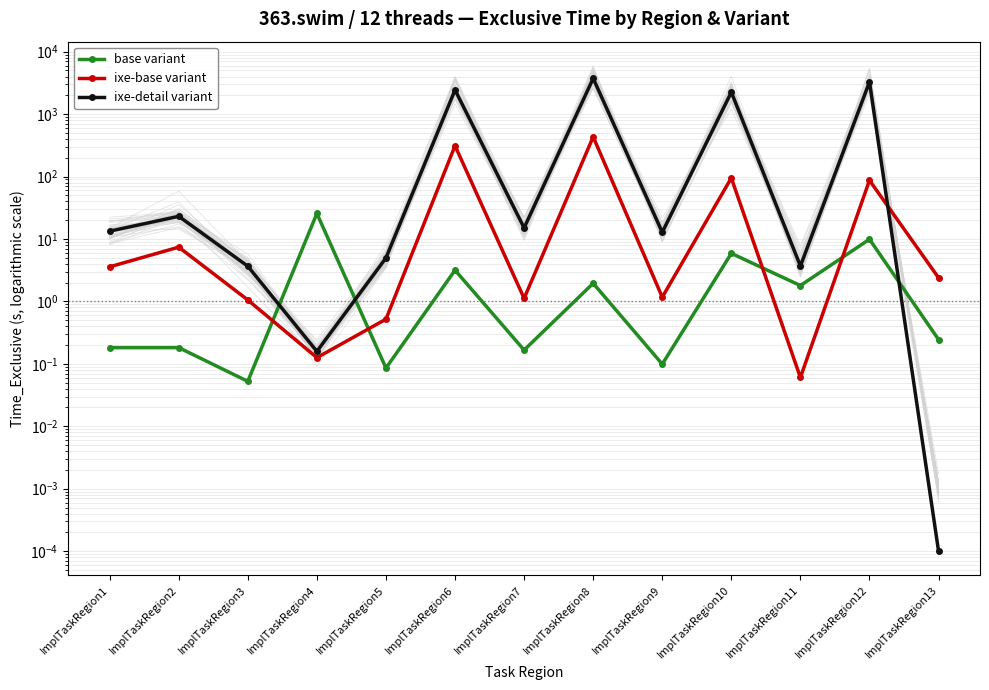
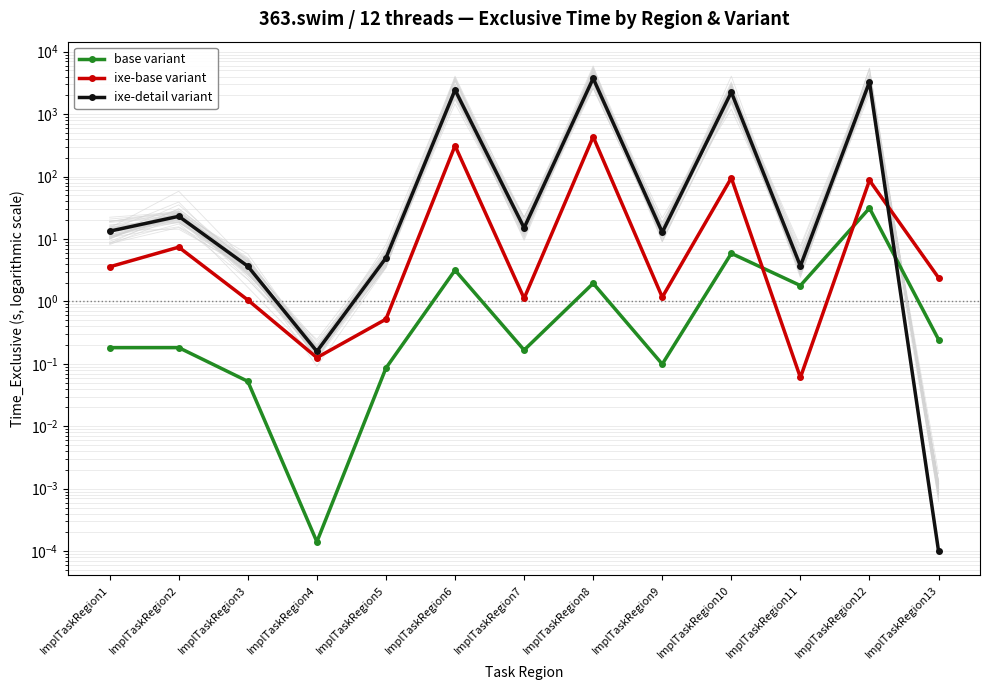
  {
    "base variant": {
      "ImplTaskRegion1": 0.18,
      "ImplTaskRegion2": 0.18,
      "ImplTaskRegion3": 0.05,
-     "ImplTaskRegion4": 26,
+     "ImplTaskRegion4": 0.00014,
      "ImplTaskRegion5": 0.09,
      "ImplTaskRegion6": 3,
      "ImplTaskRegion7": 0.17,
      "ImplTaskRegion8": 1.9,
      "ImplTaskRegion9": 0.10,
      "ImplTaskRegion10": 6,
      "ImplTaskRegion11": 1.8,
-     "ImplTaskRegion12": 10,
+     "ImplTaskRegion12": 30,
      "ImplTaskRegion13": 0.25
    },
    "ixe-base variant": {
      "ImplTaskRegion1": 4,
      "ImplTaskRegion2": 7,
      "ImplTaskRegion3": 1.1,
      "ImplTaskRegion5": 0.5,
      "ImplTaskRegion6": 300,
      "ImplTaskRegion7": 1.1,
      "ImplTaskRegion8": 400,
      "ImplTaskRegion9": 1.2,
      "ImplTaskRegion10": 100,
      "ImplTaskRegion11": 0.06,
      "ImplTaskRegion12": 90,
      "ImplTaskRegion13": 2.4
    },
    "ixe-detail variant": {
      "ImplTaskRegion13": 0.00010
    }
  }
